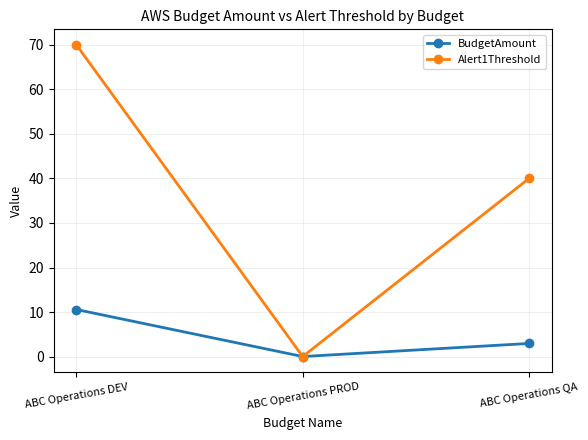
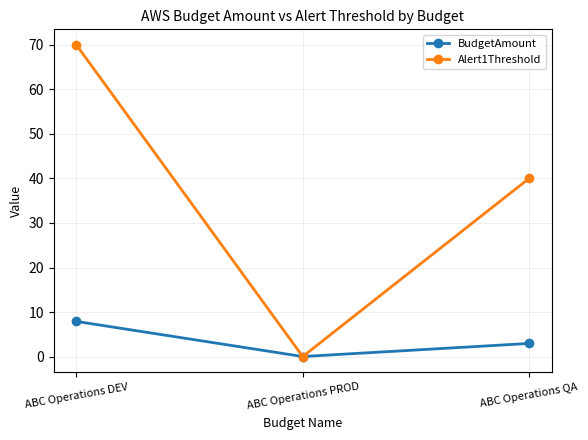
  {
    "BudgetAmount": {
-     "ABC Operations DEV": 11,
+     "ABC Operations DEV": 8,
      "ABC Operations QA": 3
    },
    "Alert1Threshold": {
      "ABC Operations DEV": 70,
      "ABC Operations QA": 40
    }
  }
